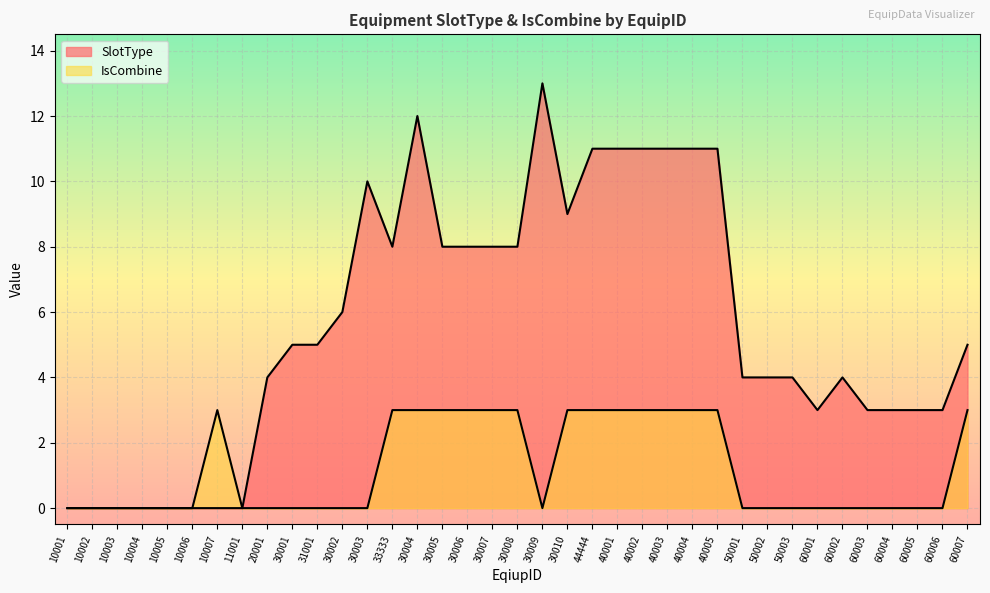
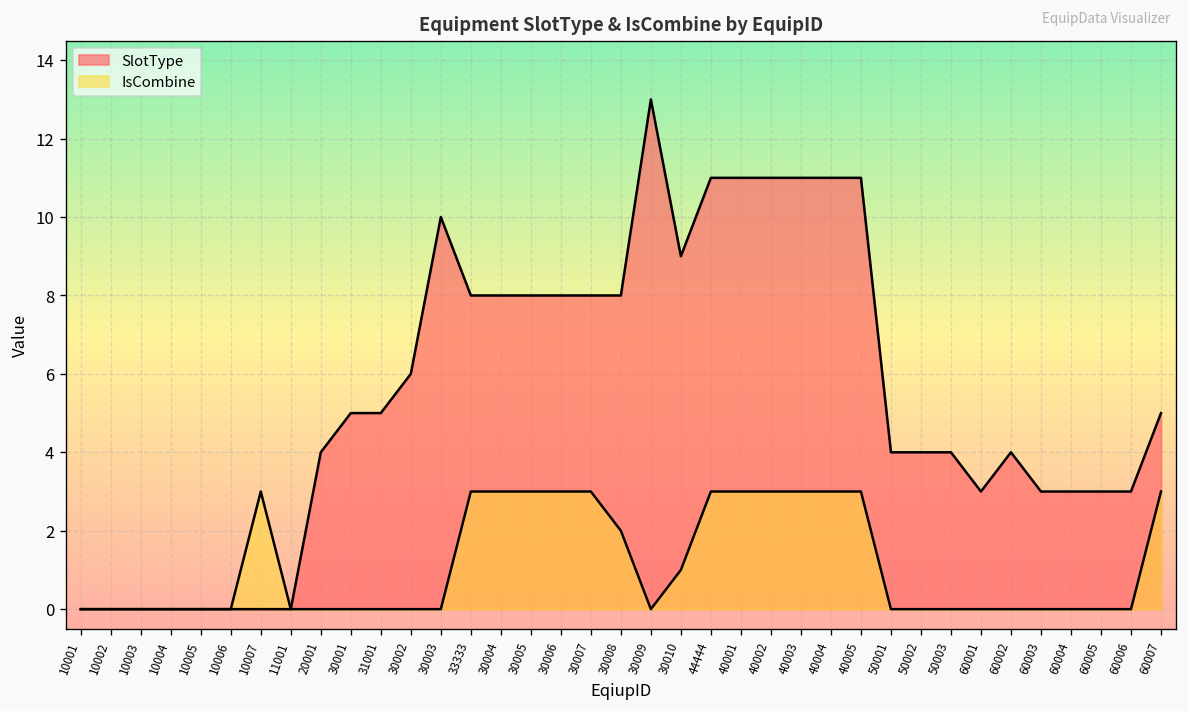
  {
    "SlotType": {
      "10007": 0,
      "20001": 4,
      "30001": 5,
      "31001": 5,
      "30002": 6,
      "30003": 10,
      "33333": 8,
-     "30004": 12,
+     "30004": 8,
      "30005": 8,
      "30006": 8,
      "30007": 8,
      "30008": 8,
      "30009": 13,
      "30010": 9,
      "44444": 11,
      "40001": 11,
      "40002": 11,
      "40003": 11,
      "40004": 11,
      "40005": 11,
      "50001": 4,
      "50002": 4,
      "50003": 4,
      "60001": 3,
      "60002": 4,
      "60003": 3,
      "60004": 3,
      "60005": 3,
      "60006": 3,
      "60007": 5
    },
    "IsCombine": {
      "10007": 3,
      "20001": 0,
      "30001": 0,
      "31001": 0,
      "30002": 0,
      "30003": 0,
      "33333": 3,
      "30004": 3,
      "30005": 3,
      "30006": 3,
      "30007": 3,
-     "30008": 3,
+     "30008": 2,
      "30009": 0,
-     "30010": 3,
+     "30010": 1,
      "44444": 3,
      "40001": 3,
      "40002": 3,
      "40003": 3,
      "40004": 3,
      "40005": 3,
      "50001": 0,
      "50002": 0,
      "50003": 0,
      "60001": 0,
      "60002": 0,
      "60003": 0,
      "60004": 0,
      "60005": 0,
      "60006": 0,
      "60007": 3
    }
  }
